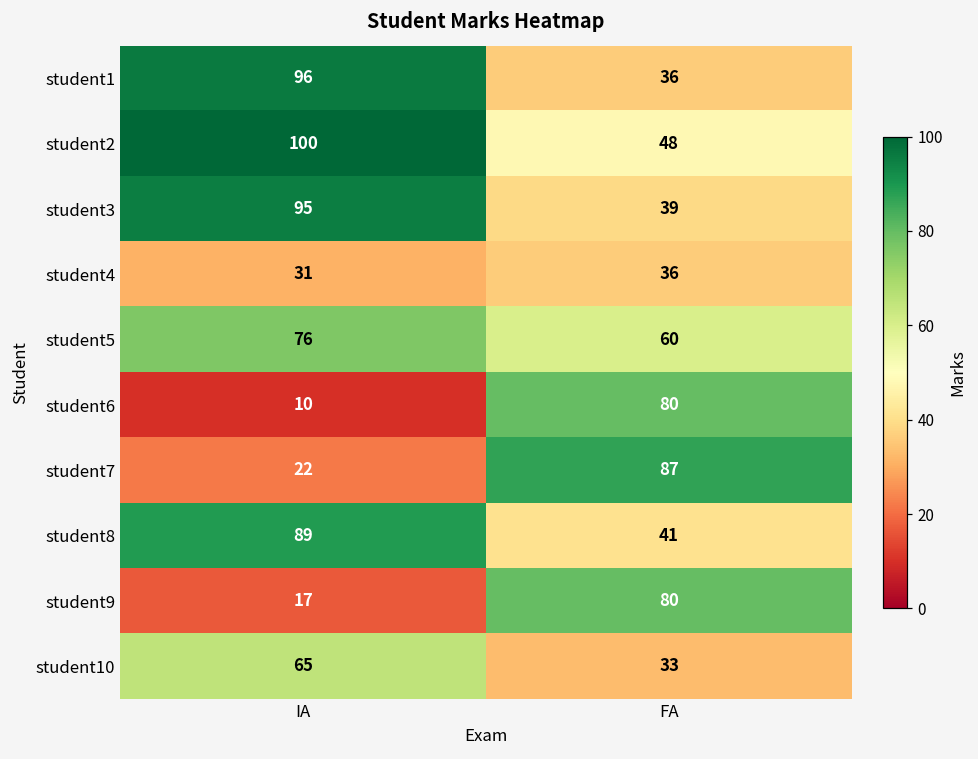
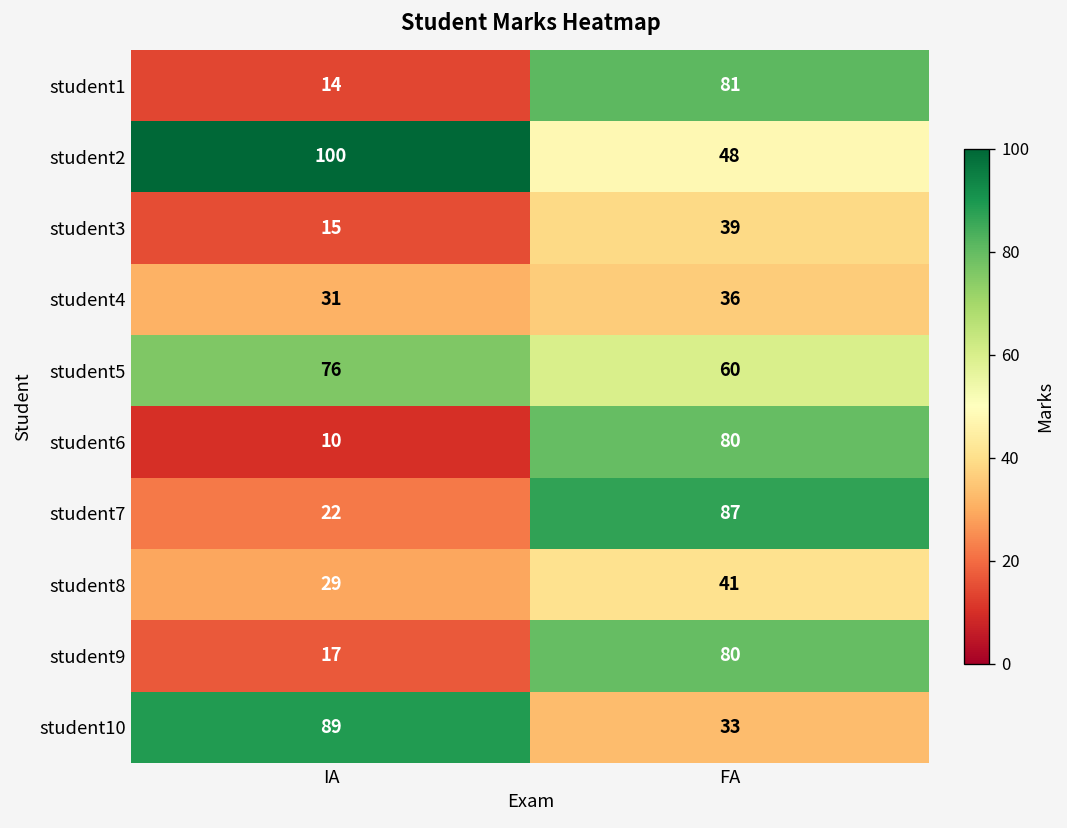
  {
    "student1": {
-     "IA": 96,
-     "FA": 36
+     "IA": 14,
+     "FA": 81
    },
    "student2": {
      "IA": 100,
      "FA": 48
    },
    "student3": {
-     "IA": 95,
+     "IA": 15,
      "FA": 39
    },
    "student4": {
      "IA": 31,
      "FA": 36
    },
    "student5": {
      "IA": 76,
      "FA": 60
    },
    "student6": {
      "IA": 10,
      "FA": 80
    },
    "student7": {
      "IA": 22,
      "FA": 87
    },
    "student8": {
-     "IA": 89,
+     "IA": 29,
      "FA": 41
    },
    "student9": {
      "IA": 17,
      "FA": 80
    },
    "student10": {
-     "IA": 65,
+     "IA": 89,
      "FA": 33
    }
  }
